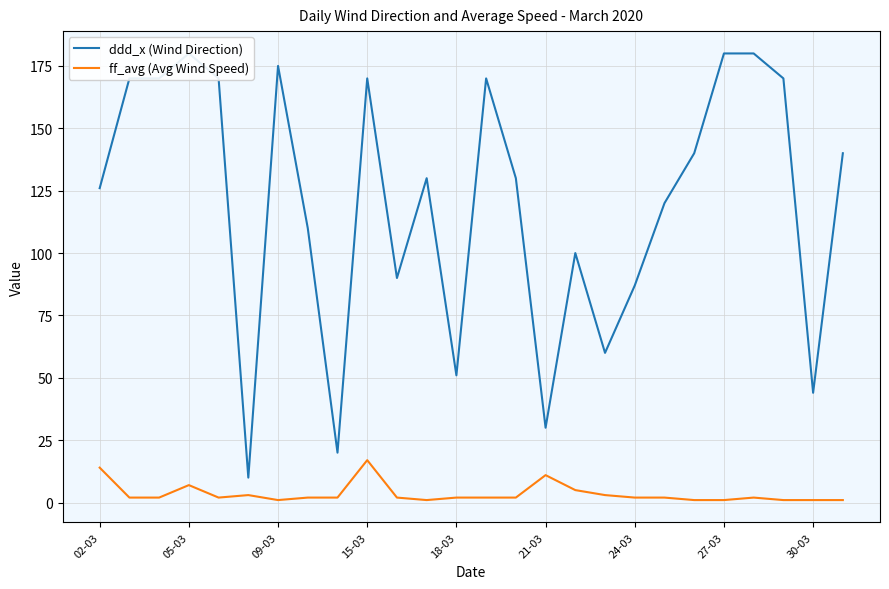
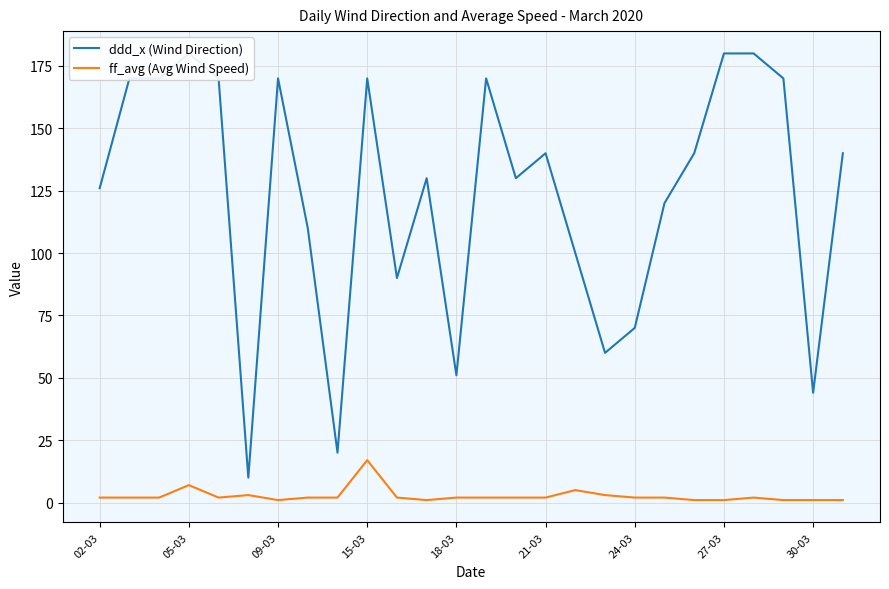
  {
    "ddd_x (Wind Direction)": {
      "02-03": 126,
-     "09-03": 175,
+     "09-03": 170,
      "15-03": 170,
      "18-03": 51,
-     "21-03": 30,
-     "24-03": 87,
+     "21-03": 140,
+     "24-03": 70,
      "27-03": 180,
      "30-03": 44
    },
    "ff_avg (Avg Wind Speed)": {
-     "02-03": 14,
+     "02-03": 2,
      "05-03": 7,
      "09-03": 1,
      "15-03": 17,
      "18-03": 2,
-     "21-03": 11,
+     "21-03": 2,
      "24-03": 2,
      "27-03": 1,
      "30-03": 1
    }
  }
